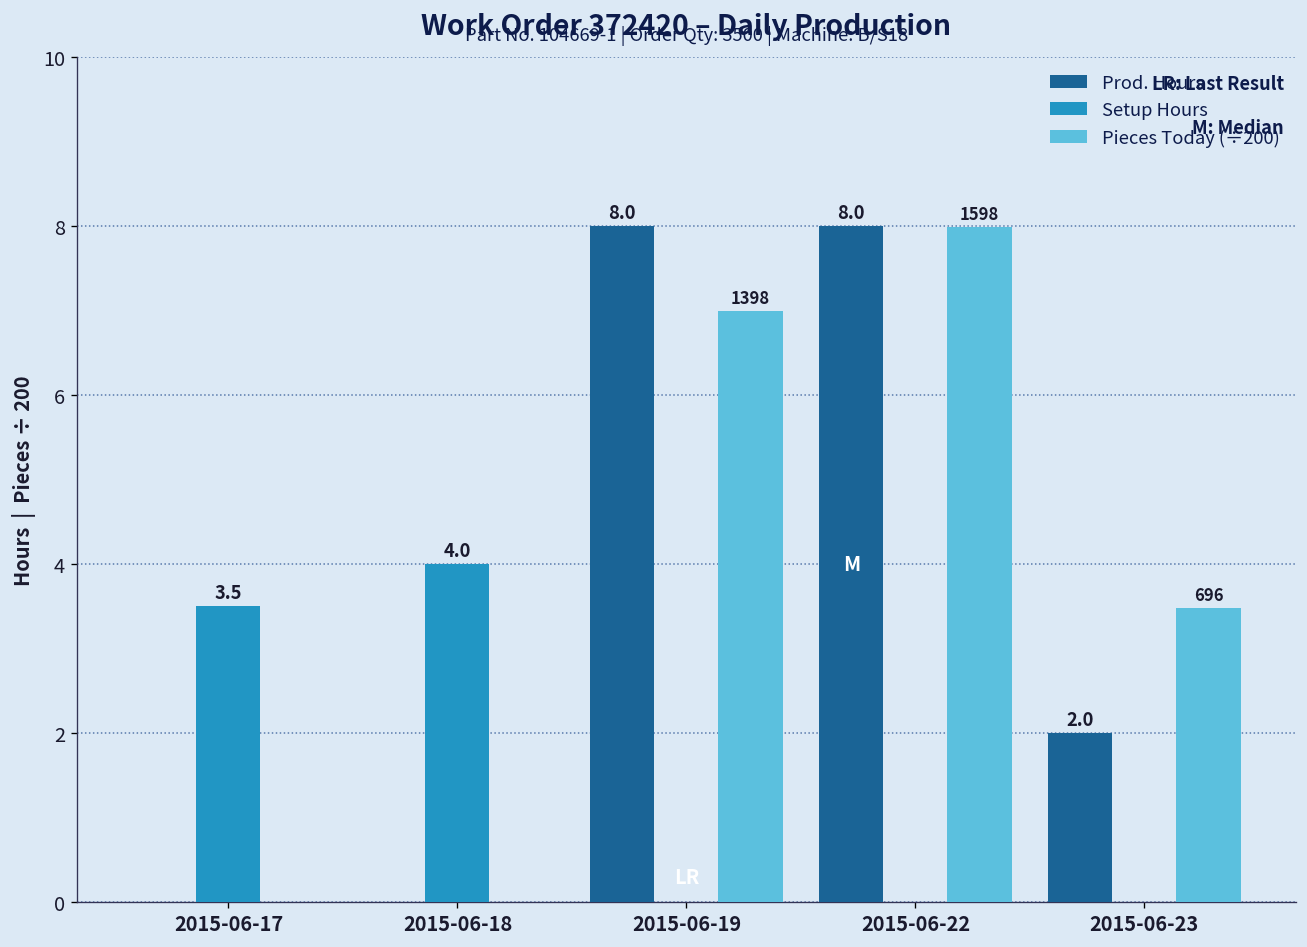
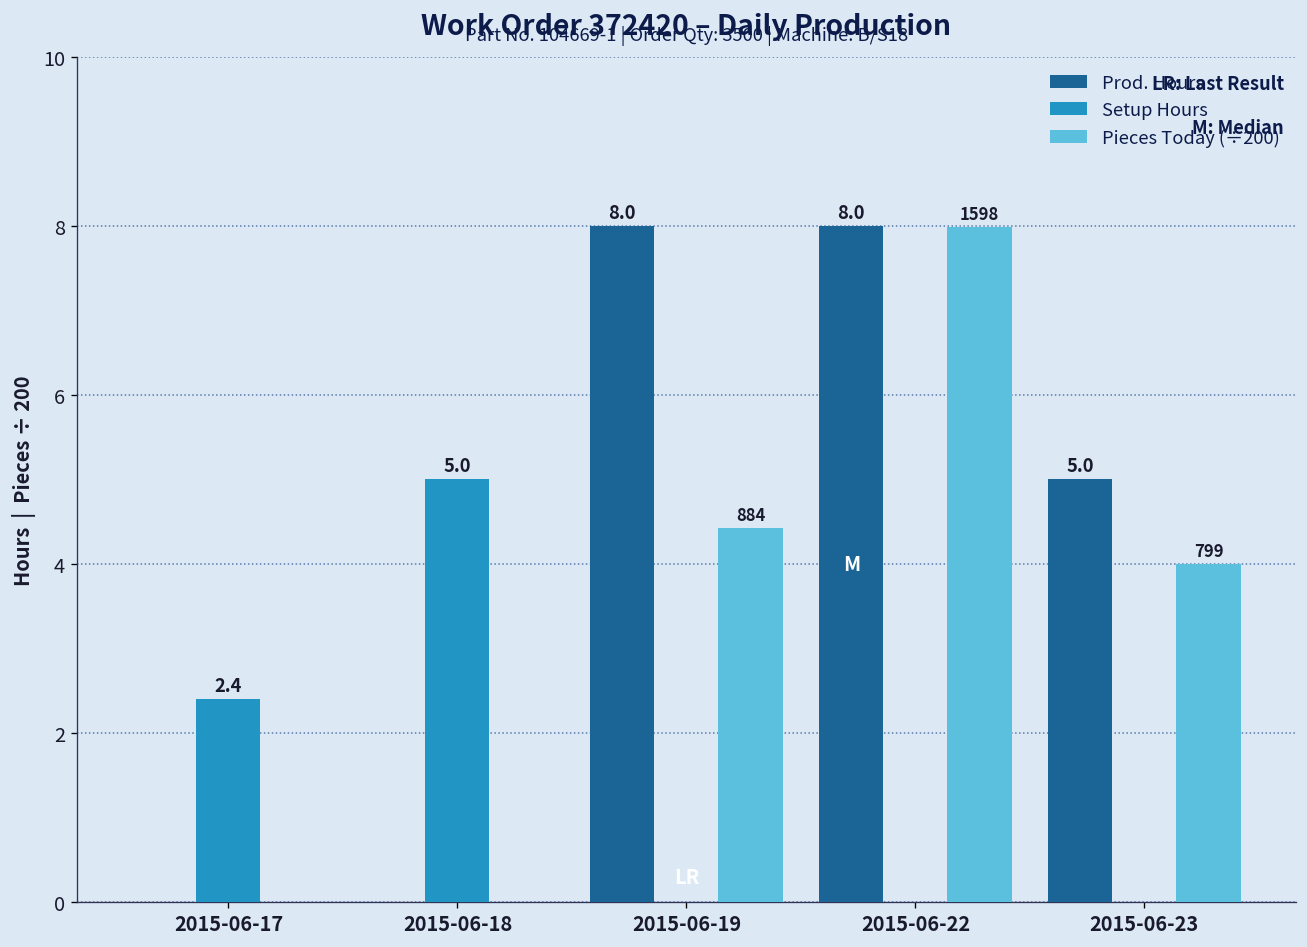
  {
    "Prod. Hours": {
      "2015-06-19": 8.0,
      "2015-06-22": 8.0,
-     "2015-06-23": 2.0
+     "2015-06-23": 5.0
    },
    "Setup Hours": {
-     "2015-06-17": 3.5,
-     "2015-06-18": 4.0
+     "2015-06-17": 2.4,
+     "2015-06-18": 5.0
    },
    "Pieces Today (÷200)": {
-     "2015-06-19": 1398,
-     "2015-06-23": 696
+     "2015-06-19": 884,
+     "2015-06-23": 799
    }
  }
